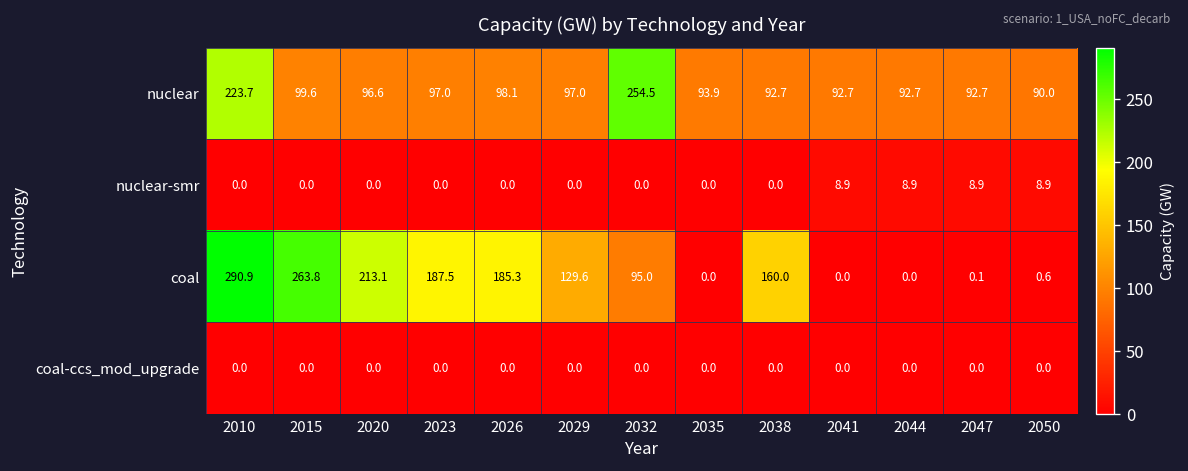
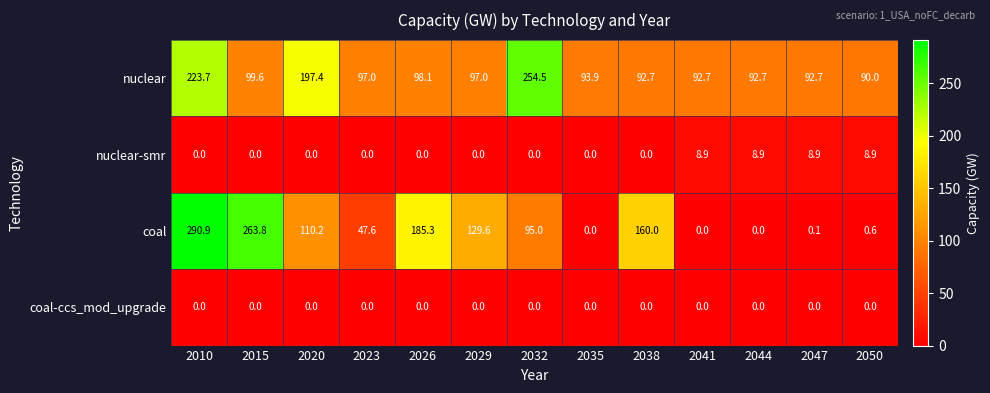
  {
    "nuclear": {
      "2010": 223.7,
      "2015": 99.6,
-     "2020": 96.6,
+     "2020": 197.4,
      "2023": 97.0,
      "2026": 98.1,
      "2029": 97.0,
      "2032": 254.5,
      "2035": 93.9,
      "2038": 92.7,
      "2041": 92.7,
      "2044": 92.7,
      "2047": 92.7,
      "2050": 90.0
    },
    "nuclear-smr": {
      "2010": 0.0,
      "2015": 0.0,
      "2020": 0.0,
      "2023": 0.0,
      "2026": 0.0,
      "2029": 0.0,
      "2032": 0.0,
      "2035": 0.0,
      "2038": 0.0,
      "2041": 8.9,
      "2044": 8.9,
      "2047": 8.9,
      "2050": 8.9
    },
    "coal": {
      "2010": 290.9,
      "2015": 263.8,
-     "2020": 213.1,
-     "2023": 187.5,
+     "2020": 110.2,
+     "2023": 47.6,
      "2026": 185.3,
      "2029": 129.6,
      "2032": 95.0,
      "2035": 0.0,
      "2038": 160.0,
      "2041": 0.0,
      "2044": 0.0,
      "2047": 0.1,
      "2050": 0.6
    },
    "coal-ccs_mod_upgrade": {
      "2010": 0.0,
      "2015": 0.0,
      "2020": 0.0,
      "2023": 0.0,
      "2026": 0.0,
      "2029": 0.0,
      "2032": 0.0,
      "2035": 0.0,
      "2038": 0.0,
      "2041": 0.0,
      "2044": 0.0,
      "2047": 0.0,
      "2050": 0.0
    }
  }
